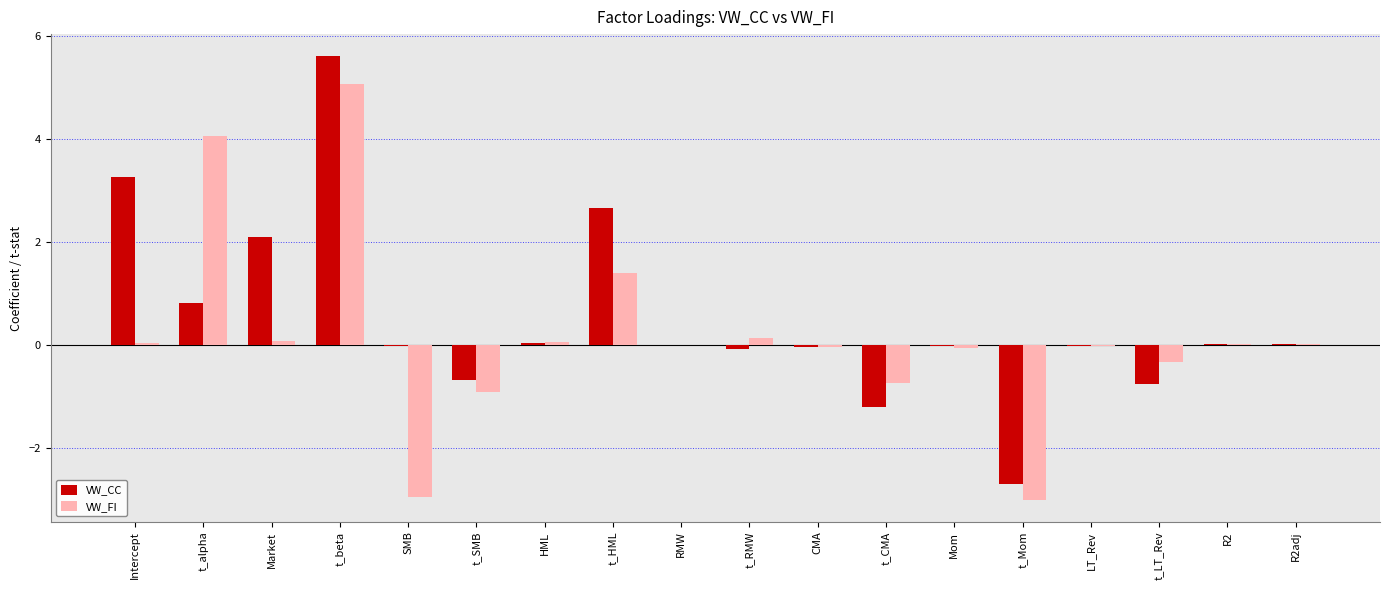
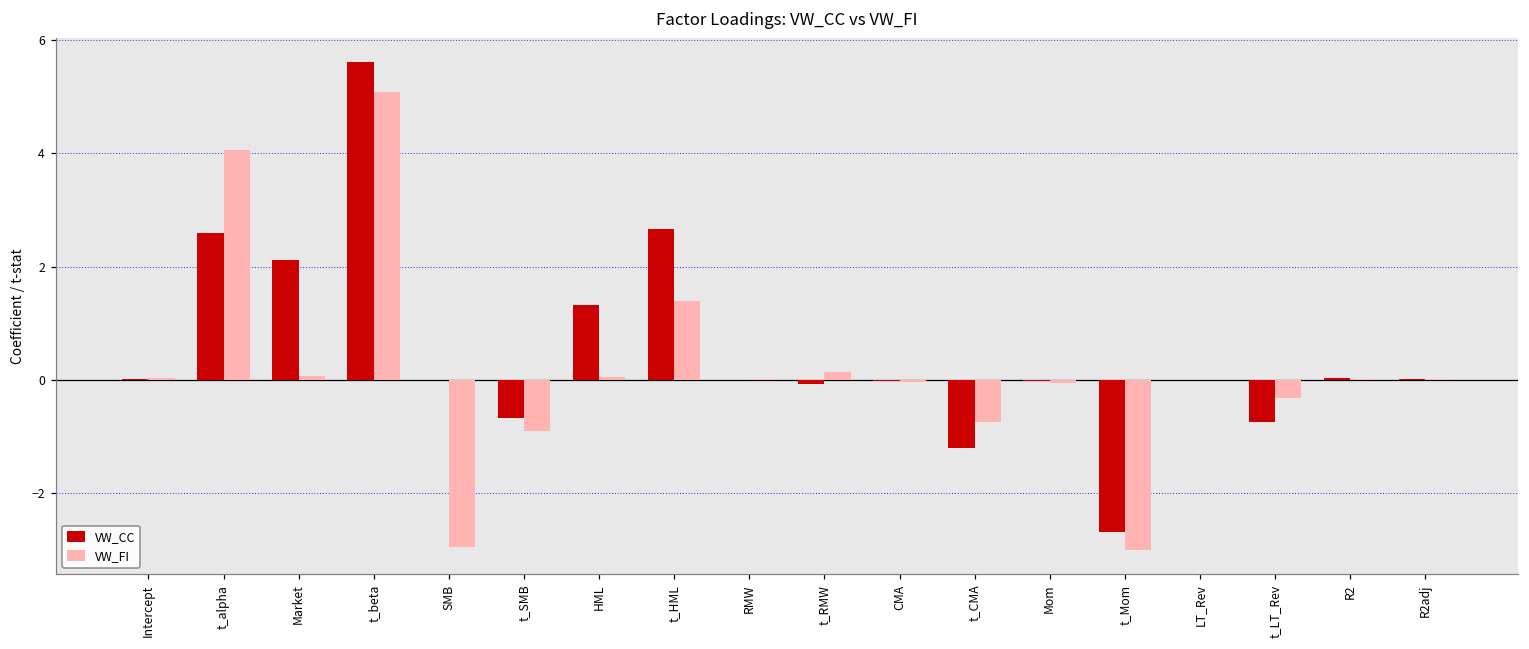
  {
    "VW_CC": {
-     "Intercept": 3.3,
-     "t_alpha": 0.8,
+     "Intercept": 0.0,
+     "t_alpha": 2.6,
      "Market": 2.1,
      "t_beta": 5.6,
      "t_SMB": -0.7,
-     "HML": 0.0,
+     "HML": 1.3,
      "t_HML": 2.7,
      "t_RMW": -0.1,
      "t_CMA": -1.2,
      "t_Mom": -2.7,
      "t_LT_Rev": -0.7
    },
    "VW_FI": {
      "t_alpha": 4.1,
      "Market": 0.1,
      "t_beta": 5.1,
      "SMB": -3.0,
      "t_SMB": -0.9,
      "HML": 0.1,
      "t_HML": 1.4,
      "t_RMW": 0.1,
      "t_CMA": -0.7,
      "Mom": -0.1,
      "t_Mom": -3.0,
      "t_LT_Rev": -0.3
    }
  }
